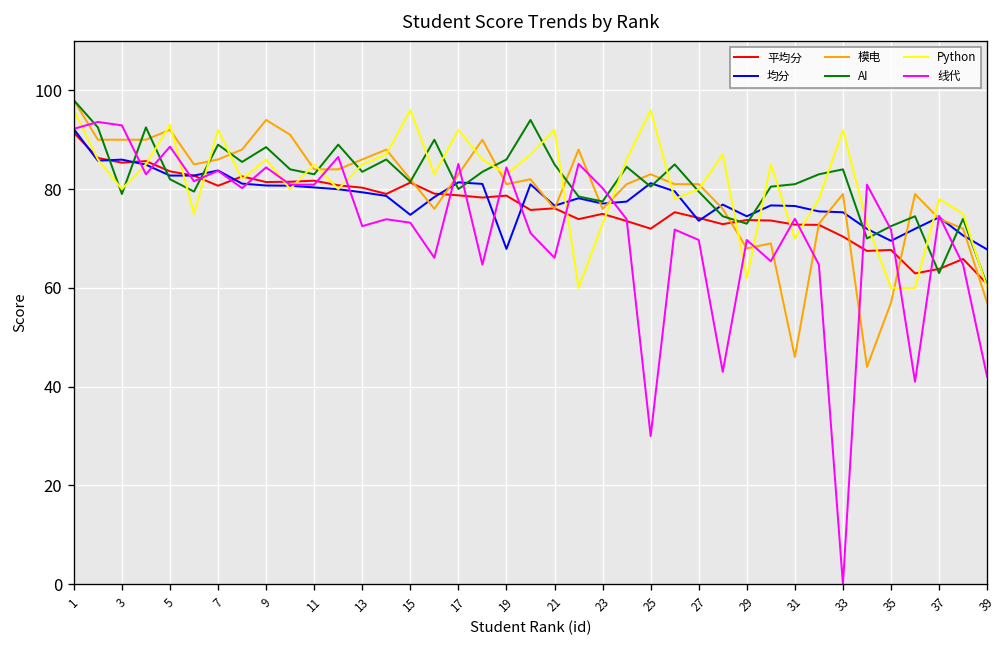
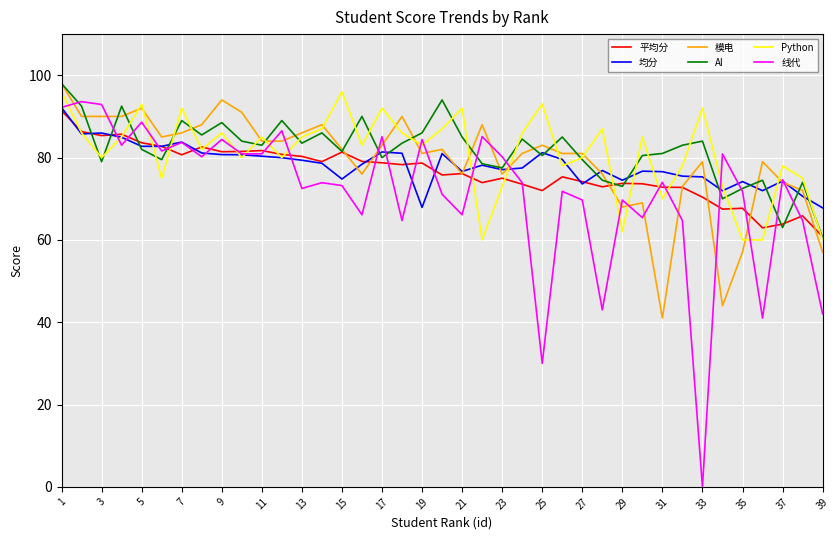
  {
    "平均分": {
      "1": 91,
      "3": 85,
      "5": 84,
      "7": 81,
      "9": 81,
      "11": 82,
      "13": 80,
      "17": 79,
      "19": 79,
      "23": 75,
      "25": 72,
      "29": 74,
      "31": 73,
      "33": 70,
      "35": 68,
      "37": 64
    },
    "均分": {
      "3": 86,
      "5": 83,
      "9": 81,
      "13": 79,
      "15": 75,
      "17": 81,
      "19": 68,
      "25": 81,
      "29": 75,
      "31": 77,
      "33": 75,
-     "35": 70,
+     "35": 74,
      "39": 68
    },
    "模电": {
      "3": 90,
      "5": 92,
      "7": 86,
      "9": 94,
      "11": 84,
      "13": 86,
      "17": 83,
      "19": 81,
      "23": 76,
      "25": 83,
      "27": 81,
      "29": 68,
-     "31": 46,
+     "31": 41,
      "33": 79,
      "35": 57,
      "39": 57
    },
    "AI": {
      "3": 79,
      "5": 82,
      "7": 89,
      "9": 89,
      "11": 83,
      "13": 84,
      "17": 80,
      "19": 86,
      "21": 85,
      "25": 81,
      "29": 73,
      "31": 81,
      "33": 84,
      "35": 73,
      "37": 63
    },
    "Python": {
      "1": 96,
      "3": 80,
      "5": 93,
      "7": 92,
      "9": 86,
      "11": 85,
      "13": 85,
      "15": 96,
      "17": 92,
      "19": 83,
      "21": 92,
      "23": 73,
-     "25": 96,
+     "25": 93,
      "29": 62,
      "31": 70,
      "33": 92,
      "35": 60,
      "37": 78
    },
    "线代": {
      "3": 93,
      "5": 89,
      "9": 84,
      "13": 73,
      "15": 73,
      "17": 85,
      "19": 84,
      "21": 66,
      "23": 80,
      "25": 30,
      "27": 70,
      "29": 70,
      "31": 74,
      "33": 0,
      "35": 72,
      "39": 42
    }
  }
